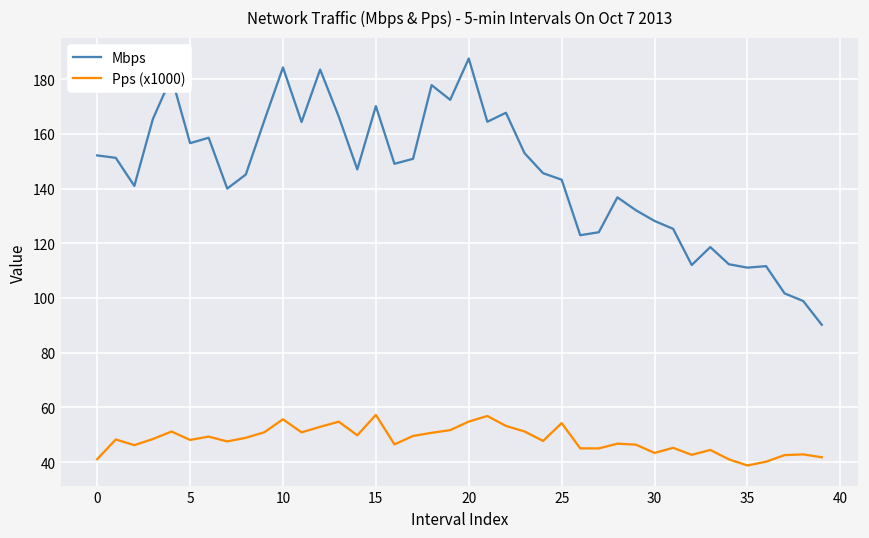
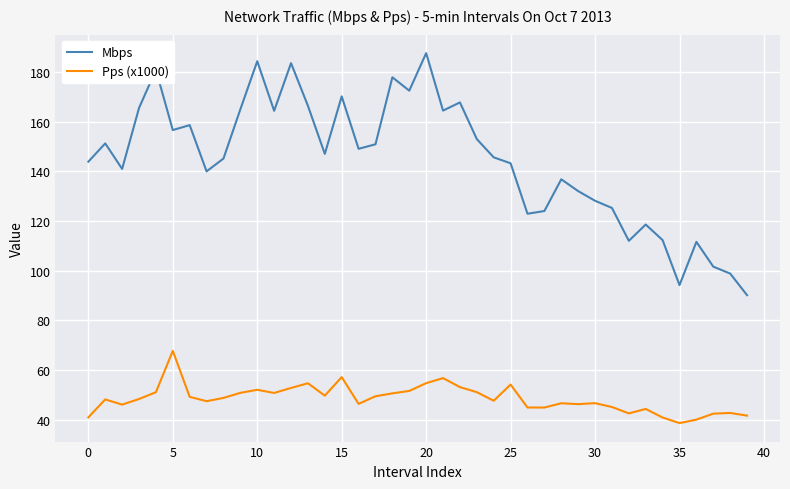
  {
    "Mbps": {
-     "0": 152,
+     "0": 144,
      "5": 157,
      "10": 184,
      "15": 170,
      "20": 188,
      "25": 143,
      "30": 128,
-     "35": 111
+     "35": 94
    },
    "Pps (x1000)": {
      "0": 41,
-     "5": 48,
-     "10": 56,
+     "5": 68,
+     "10": 52,
      "15": 57,
      "20": 55,
      "25": 54,
-     "30": 43,
+     "30": 47,
      "35": 39
    }
  }
